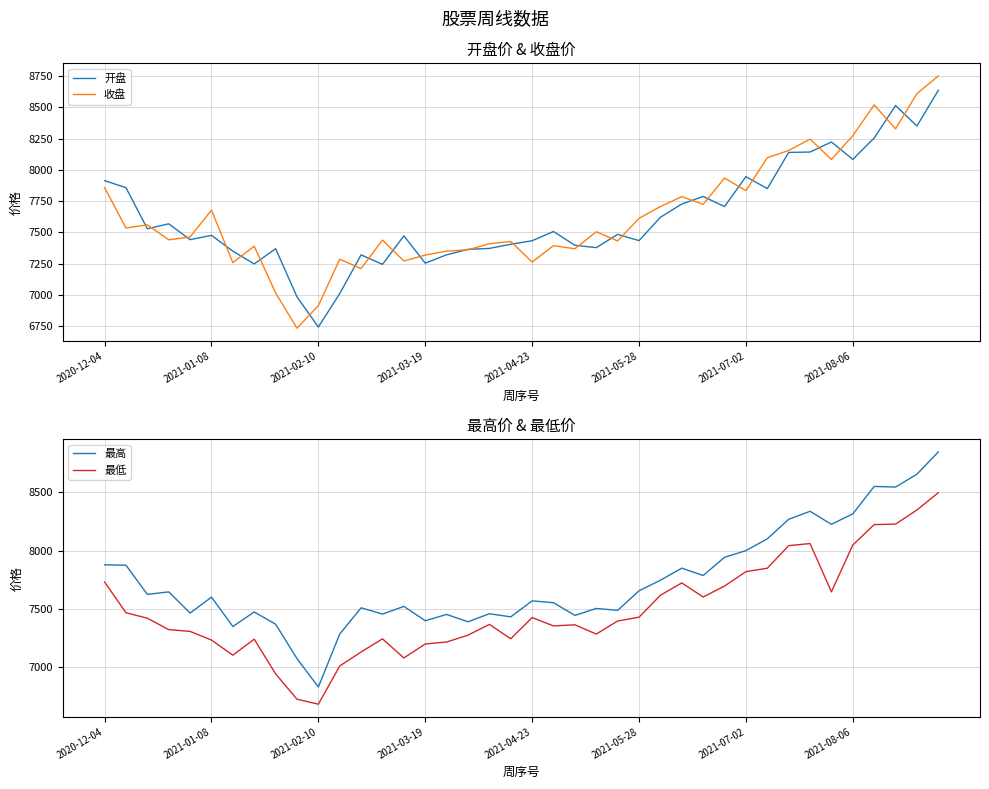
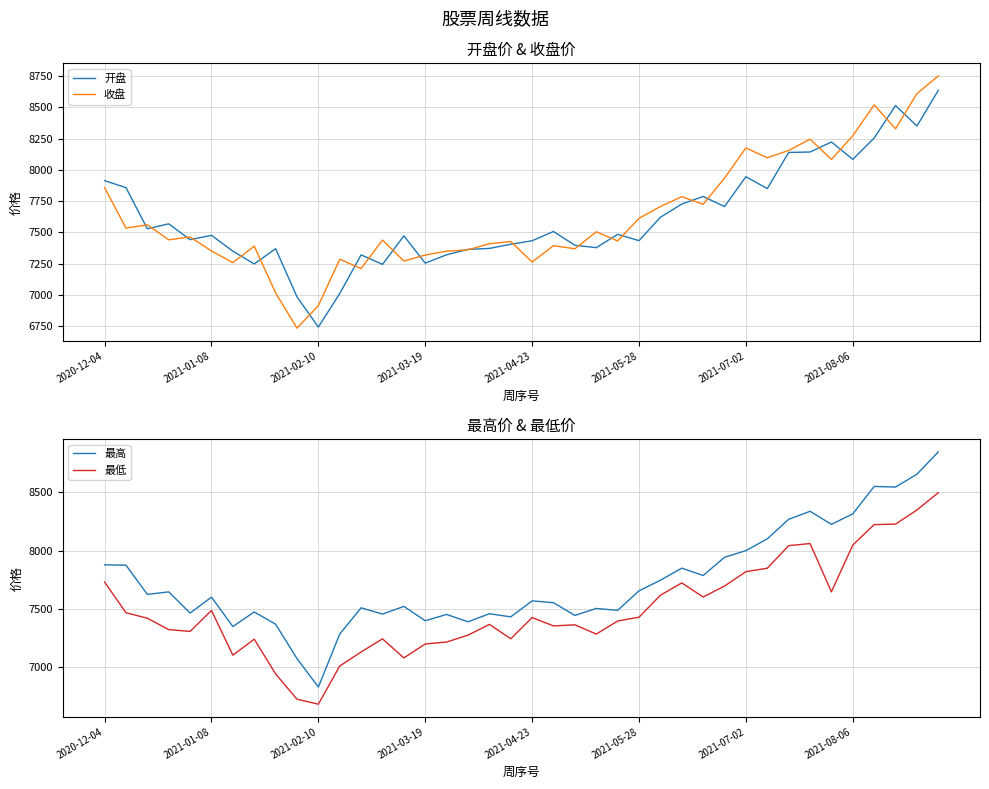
  {
    "开盘价 & 收盘价": {
      "开盘": {
        "2020-12-04": 7910,
        "2021-01-08": 7480,
        "2021-02-10": 6740,
        "2021-03-19": 7250,
        "2021-04-23": 7430,
        "2021-05-28": 7430,
        "2021-07-02": 7950,
        "2021-08-06": 8080
      },
      "收盘": {
        "2020-12-04": 7860,
-       "2021-01-08": 7680,
+       "2021-01-08": 7350,
        "2021-02-10": 6920,
        "2021-03-19": 7320,
        "2021-04-23": 7260,
        "2021-05-28": 7610,
-       "2021-07-02": 7830,
+       "2021-07-02": 8180,
        "2021-08-06": 8270
      }
    },
    "最高价 & 最低价": {
      "最高": {
        "2020-12-04": 7880,
        "2021-01-08": 7600,
        "2021-02-10": 6830,
        "2021-03-19": 7400,
        "2021-04-23": 7570,
        "2021-05-28": 7660,
        "2021-07-02": 8000,
        "2021-08-06": 8320
      },
      "最低": {
        "2020-12-04": 7730,
-       "2021-01-08": 7230,
+       "2021-01-08": 7490,
        "2021-02-10": 6680,
        "2021-03-19": 7200,
        "2021-04-23": 7430,
        "2021-05-28": 7430,
        "2021-07-02": 7820,
        "2021-08-06": 8050
      }
    }
  }
